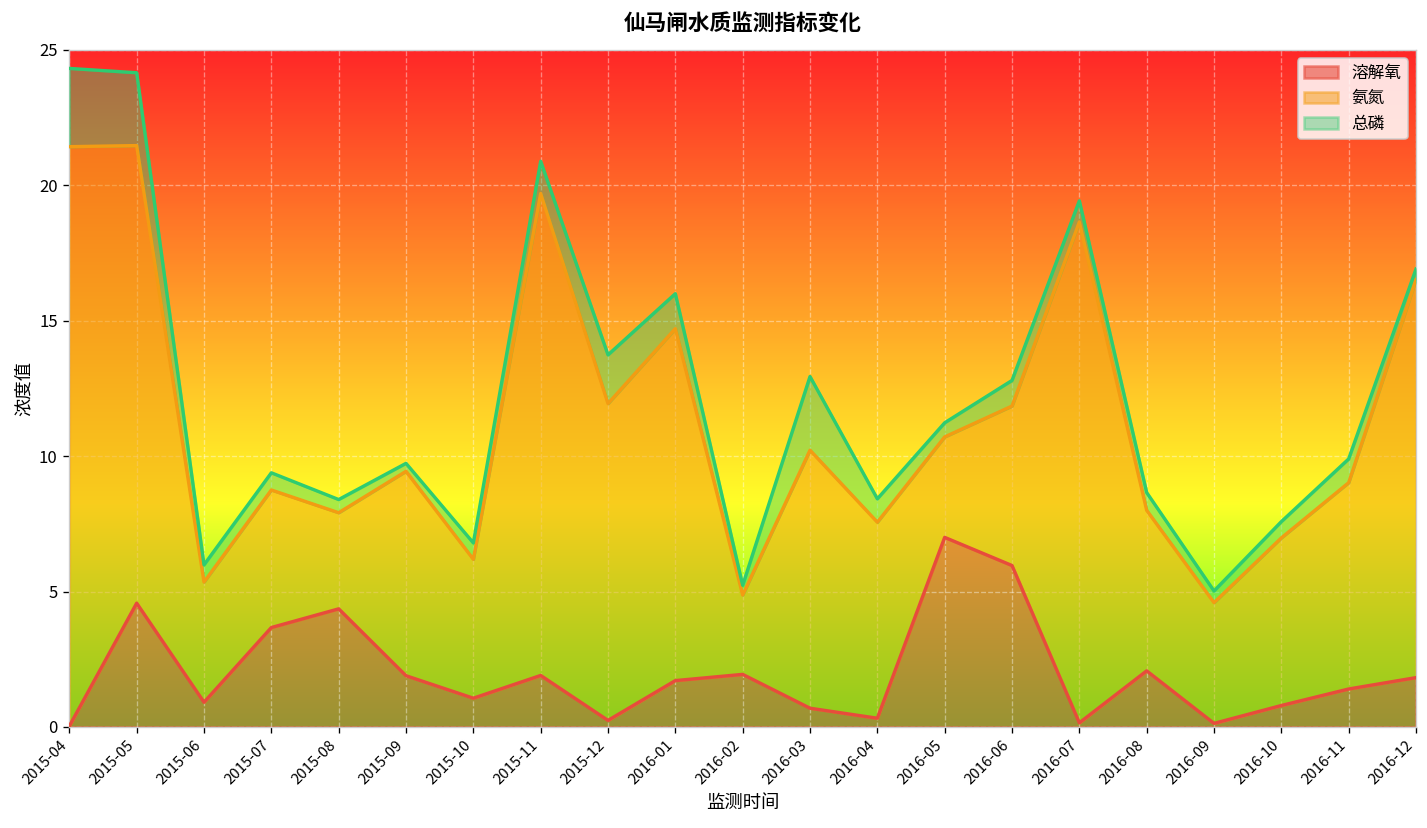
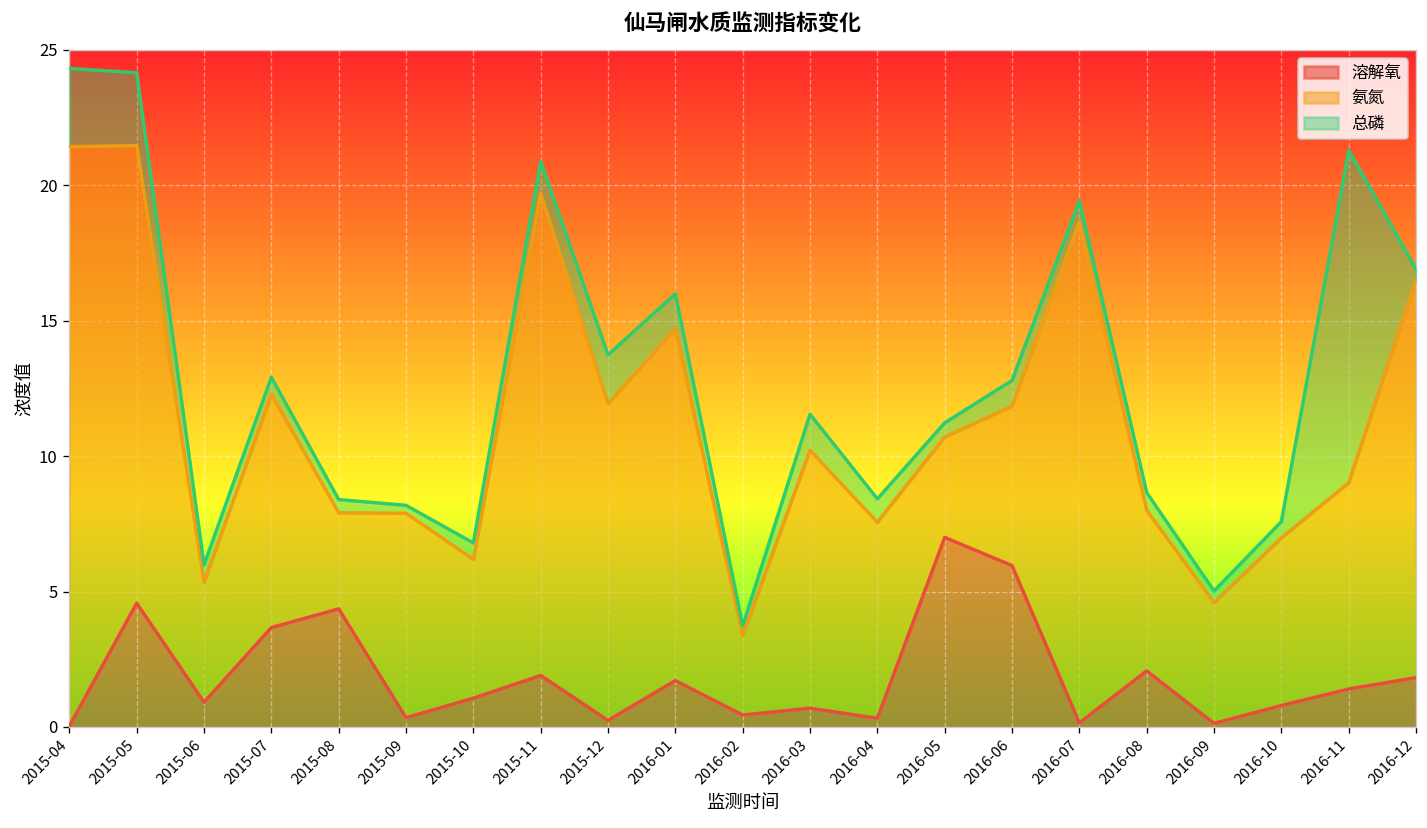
  {
    "溶解氧": {
      "2015-04": 0.0,
      "2015-05": 4.6,
      "2015-06": 0.9,
      "2015-07": 3.7,
      "2015-08": 4.4,
-     "2015-09": 1.9,
+     "2015-09": 0.3,
      "2015-10": 1.1,
      "2015-11": 1.9,
      "2015-12": 0.2,
      "2016-01": 1.7,
-     "2016-02": 1.9,
+     "2016-02": 0.4,
      "2016-03": 0.7,
      "2016-04": 0.3,
      "2016-05": 7.0,
      "2016-06": 6.0,
      "2016-07": 0.2,
      "2016-08": 2.1,
      "2016-09": 0.1,
      "2016-10": 0.8,
      "2016-11": 1.4,
      "2016-12": 1.8
    },
    "氨氮": {
      "2015-04": 21.4,
      "2015-05": 16.9,
      "2015-06": 4.4,
-     "2015-07": 5.1,
+     "2015-07": 8.6,
      "2015-08": 3.6,
      "2015-09": 7.6,
      "2015-10": 5.1,
      "2015-11": 17.8,
      "2015-12": 11.7,
      "2016-01": 13.0,
      "2016-02": 2.9,
      "2016-03": 9.5,
      "2016-04": 7.2,
      "2016-05": 3.7,
      "2016-06": 5.9,
      "2016-07": 18.5,
      "2016-08": 5.9,
      "2016-09": 4.5,
      "2016-10": 6.2,
      "2016-11": 7.6,
      "2016-12": 14.7
    },
    "总磷": {
      "2015-04": 2.9,
      "2015-05": 2.7,
      "2015-06": 0.6,
      "2015-07": 0.6,
      "2015-08": 0.5,
      "2015-09": 0.3,
      "2015-10": 0.6,
      "2015-11": 1.2,
      "2015-12": 1.8,
      "2016-01": 1.3,
      "2016-02": 0.4,
-     "2016-03": 2.7,
+     "2016-03": 1.3,
      "2016-04": 0.9,
      "2016-05": 0.5,
      "2016-06": 0.9,
      "2016-07": 0.8,
      "2016-08": 0.7,
      "2016-09": 0.4,
      "2016-10": 0.6,
-     "2016-11": 0.9,
+     "2016-11": 12.3,
      "2016-12": 0.4
    }
  }
